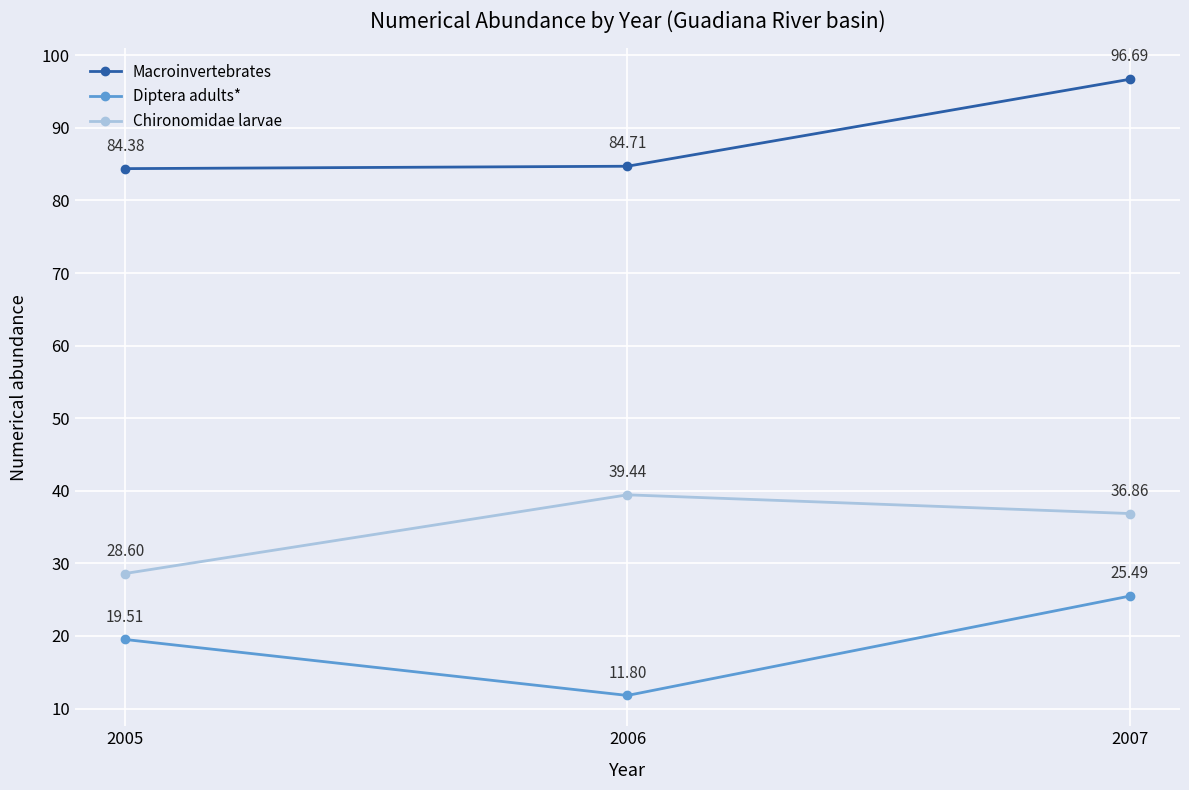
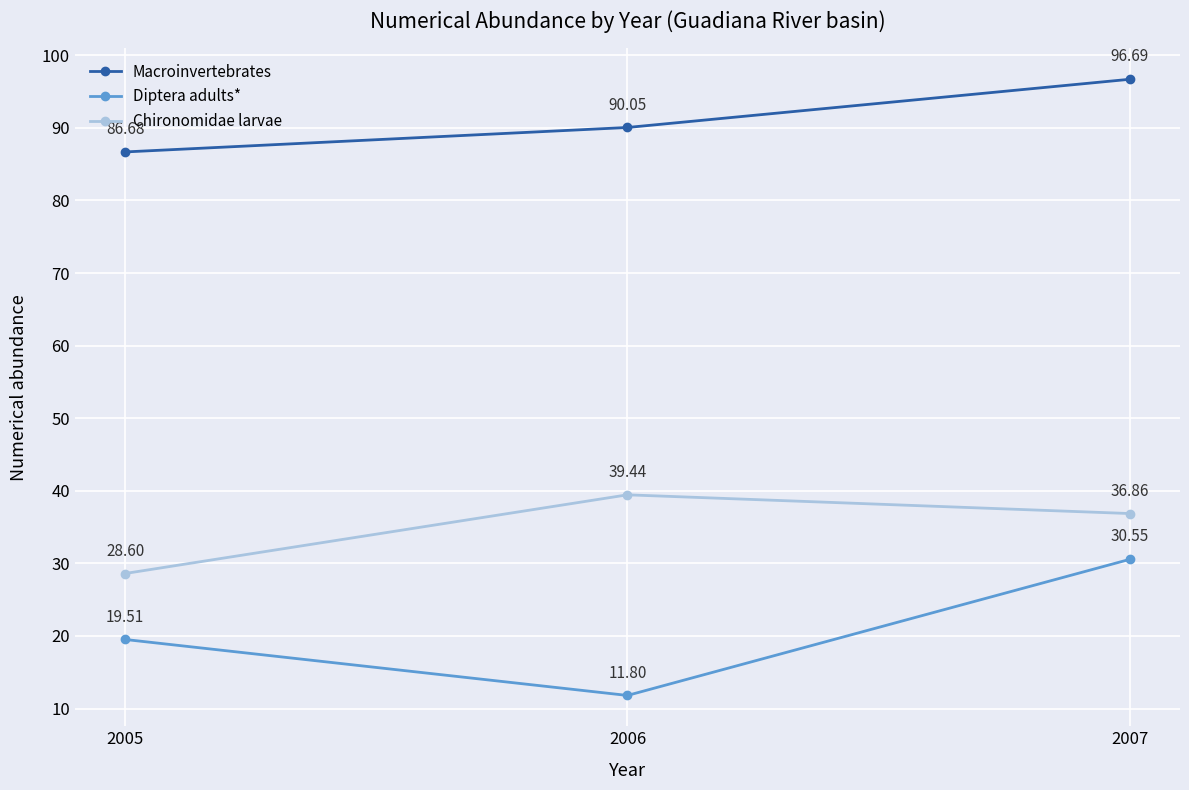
  {
    "Macroinvertebrates": {
-     "2005": 84,
-     "2006": 84.71,
+     "2005": 87,
+     "2006": 90.05,
      "2007": 96.69
    },
    "Diptera adults*": {
      "2005": 19.51,
      "2006": 11.80,
-     "2007": 25.49
+     "2007": 30.55
    },
    "Chironomidae larvae": {
      "2005": 28.60,
      "2006": 39.44,
      "2007": 36.86
    }
  }
